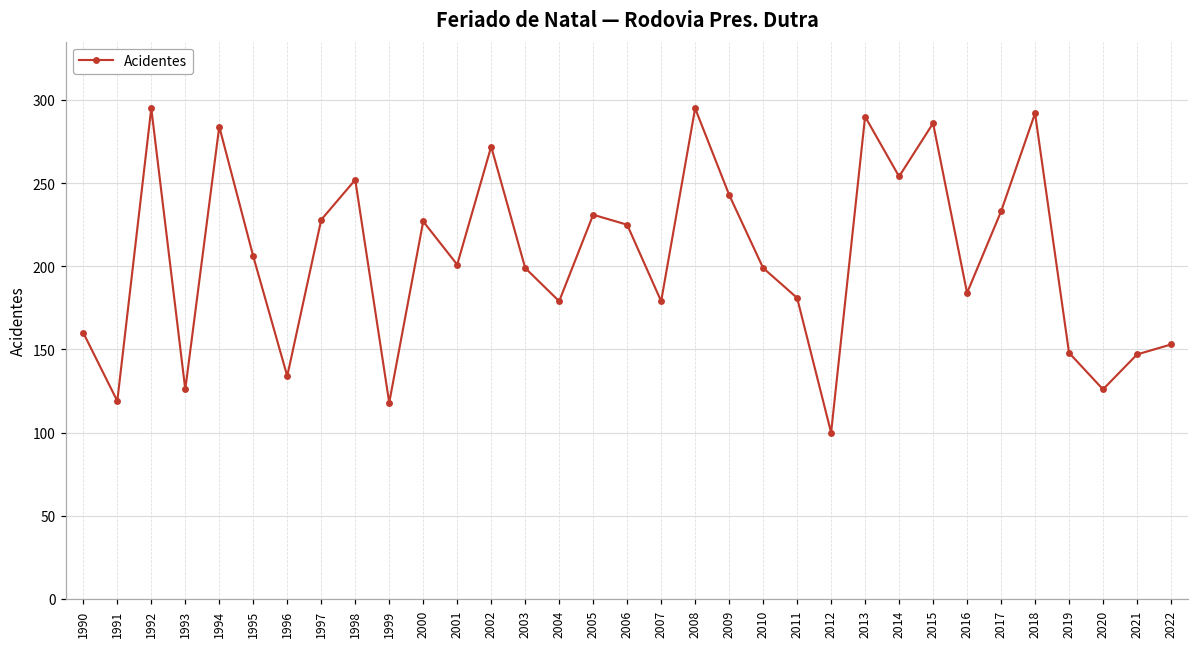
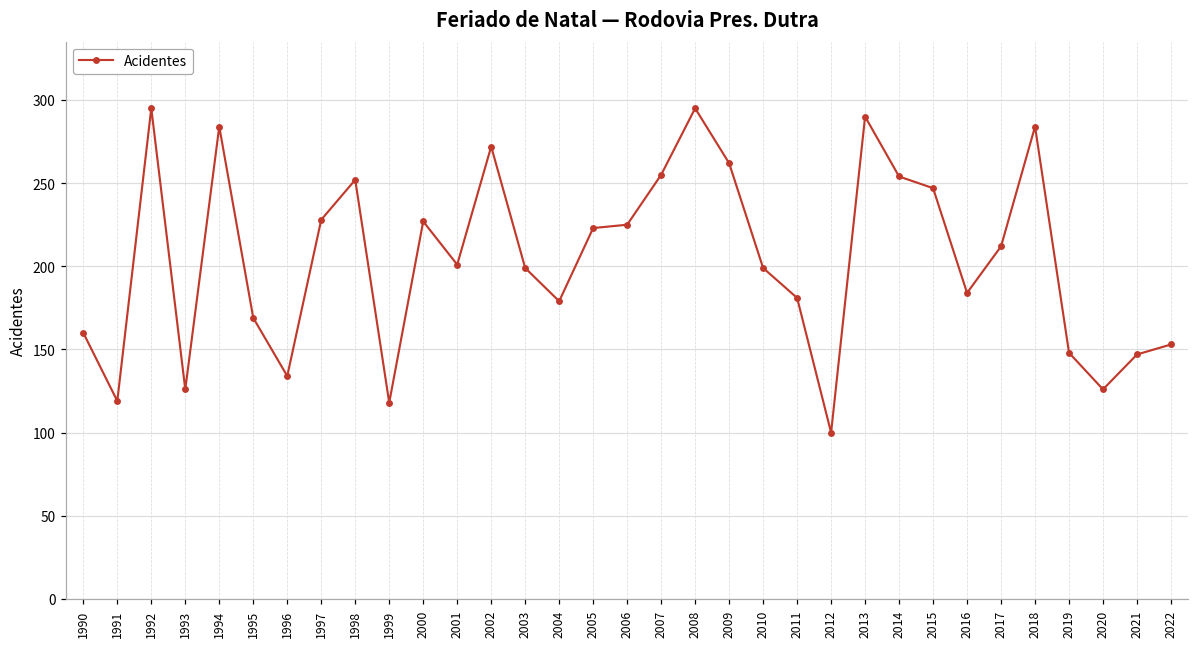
  {
    "1990": 160,
    "1991": 119,
    "1992": 295,
    "1993": 126,
    "1994": 284,
-   "1995": 206,
+   "1995": 169,
    "1996": 134,
    "1997": 228,
    "1998": 252,
    "1999": 118,
    "2000": 227,
    "2001": 201,
    "2002": 272,
    "2003": 199,
    "2004": 179,
-   "2005": 231,
+   "2005": 223,
    "2006": 225,
-   "2007": 179,
+   "2007": 255,
    "2008": 295,
-   "2009": 243,
+   "2009": 262,
    "2010": 199,
    "2011": 181,
    "2012": 100,
    "2013": 290,
    "2014": 254,
-   "2015": 286,
+   "2015": 247,
    "2016": 184,
-   "2017": 233,
-   "2018": 292,
+   "2017": 212,
+   "2018": 284,
    "2019": 148,
    "2020": 126,
    "2021": 147,
    "2022": 153
  }
